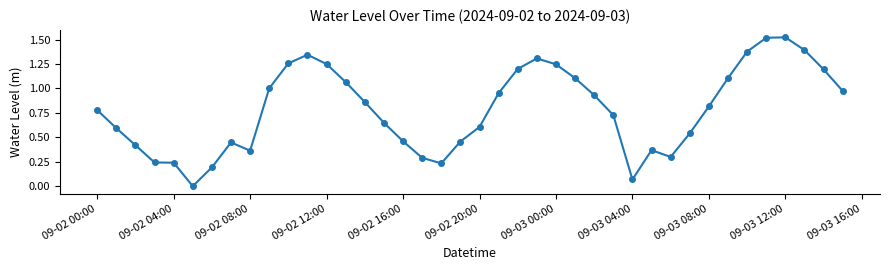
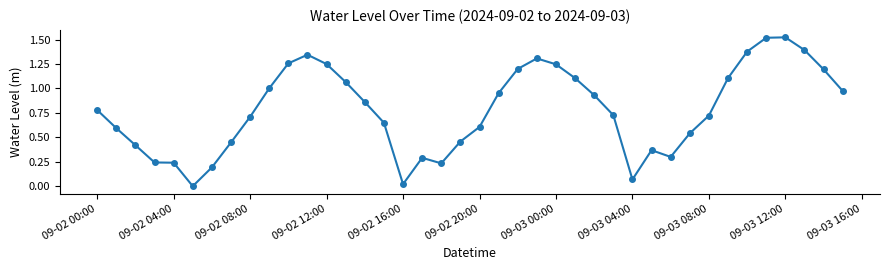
  {
    "09-02 00:00": 0.8,
    "09-02 04:00": 0.2,
-   "09-02 08:00": 0.4,
+   "09-02 08:00": 0.7,
    "09-02 12:00": 1.2,
-   "09-02 16:00": 0.5,
+   "09-02 16:00": 0.0,
    "09-02 20:00": 0.6,
    "09-03 00:00": 1.2,
    "09-03 04:00": 0.1,
-   "09-03 08:00": 0.8,
+   "09-03 08:00": 0.7,
    "09-03 12:00": 1.5
  }
